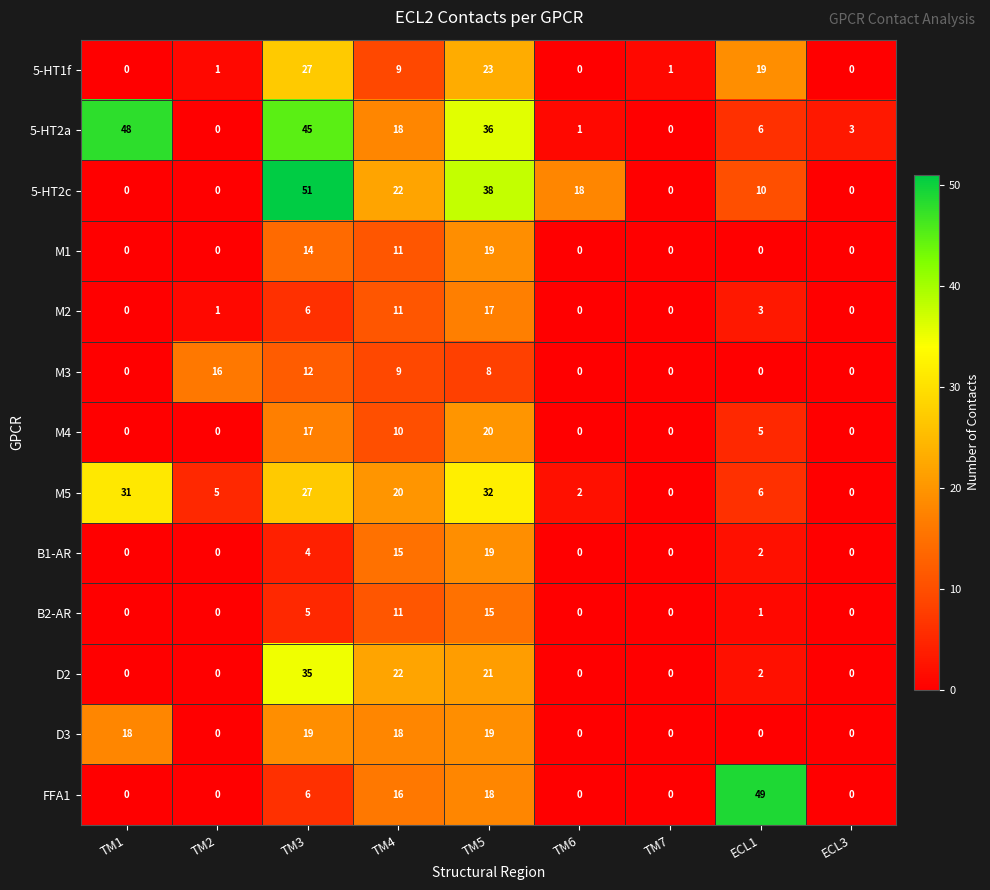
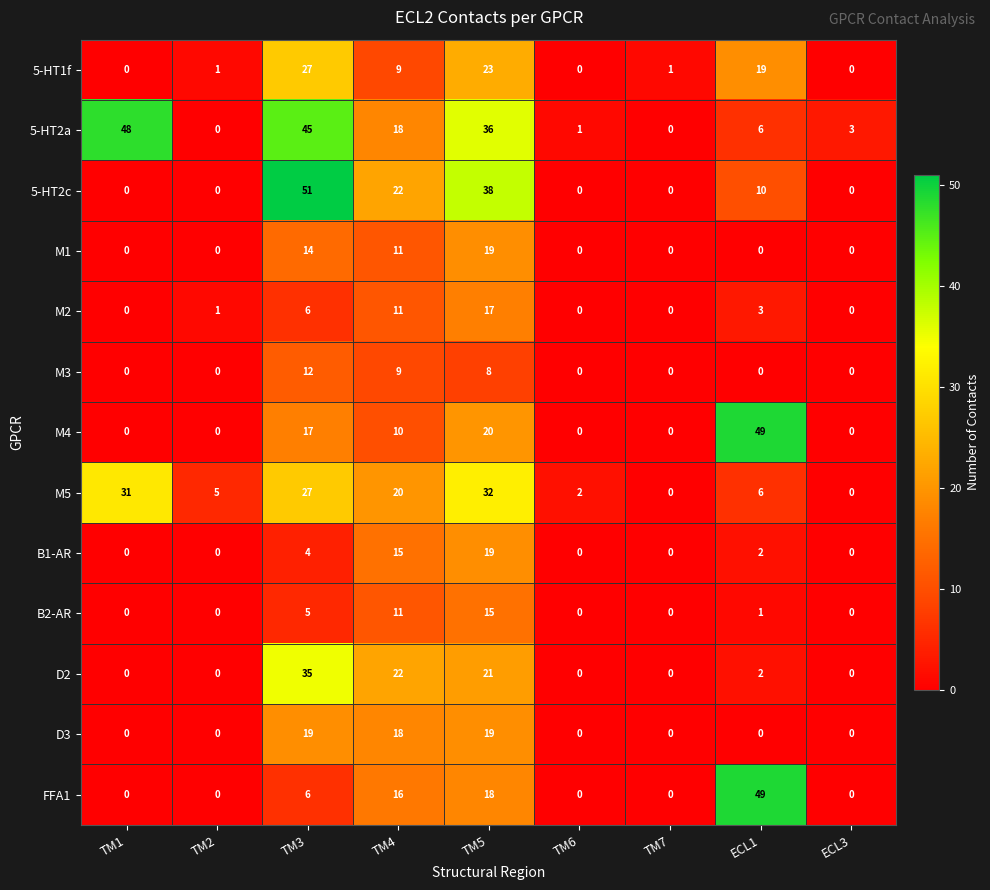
  {
    "5-HT1f": {
      "TM1": 0,
      "TM2": 1,
      "TM3": 27,
      "TM4": 9,
      "TM5": 23,
      "TM6": 0,
      "TM7": 1,
      "ECL1": 19,
      "ECL3": 0
    },
    "5-HT2a": {
      "TM1": 48,
      "TM2": 0,
      "TM3": 45,
      "TM4": 18,
      "TM5": 36,
      "TM6": 1,
      "TM7": 0,
      "ECL1": 6,
      "ECL3": 3
    },
    "5-HT2c": {
      "TM1": 0,
      "TM2": 0,
      "TM3": 51,
      "TM4": 22,
      "TM5": 38,
-     "TM6": 18,
+     "TM6": 0,
      "TM7": 0,
      "ECL1": 10,
      "ECL3": 0
    },
    "M1": {
      "TM1": 0,
      "TM2": 0,
      "TM3": 14,
      "TM4": 11,
      "TM5": 19,
      "TM6": 0,
      "TM7": 0,
      "ECL1": 0,
      "ECL3": 0
    },
    "M2": {
      "TM1": 0,
      "TM2": 1,
      "TM3": 6,
      "TM4": 11,
      "TM5": 17,
      "TM6": 0,
      "TM7": 0,
      "ECL1": 3,
      "ECL3": 0
    },
    "M3": {
      "TM1": 0,
-     "TM2": 16,
+     "TM2": 0,
      "TM3": 12,
      "TM4": 9,
      "TM5": 8,
      "TM6": 0,
      "TM7": 0,
      "ECL1": 0,
      "ECL3": 0
    },
    "M4": {
      "TM1": 0,
      "TM2": 0,
      "TM3": 17,
      "TM4": 10,
      "TM5": 20,
      "TM6": 0,
      "TM7": 0,
-     "ECL1": 5,
+     "ECL1": 49,
      "ECL3": 0
    },
    "M5": {
      "TM1": 31,
      "TM2": 5,
      "TM3": 27,
      "TM4": 20,
      "TM5": 32,
      "TM6": 2,
      "TM7": 0,
      "ECL1": 6,
      "ECL3": 0
    },
    "B1-AR": {
      "TM1": 0,
      "TM2": 0,
      "TM3": 4,
      "TM4": 15,
      "TM5": 19,
      "TM6": 0,
      "TM7": 0,
      "ECL1": 2,
      "ECL3": 0
    },
    "B2-AR": {
      "TM1": 0,
      "TM2": 0,
      "TM3": 5,
      "TM4": 11,
      "TM5": 15,
      "TM6": 0,
      "TM7": 0,
      "ECL1": 1,
      "ECL3": 0
    },
    "D2": {
      "TM1": 0,
      "TM2": 0,
      "TM3": 35,
      "TM4": 22,
      "TM5": 21,
      "TM6": 0,
      "TM7": 0,
      "ECL1": 2,
      "ECL3": 0
    },
    "D3": {
-     "TM1": 18,
+     "TM1": 0,
      "TM2": 0,
      "TM3": 19,
      "TM4": 18,
      "TM5": 19,
      "TM6": 0,
      "TM7": 0,
      "ECL1": 0,
      "ECL3": 0
    },
    "FFA1": {
      "TM1": 0,
      "TM2": 0,
      "TM3": 6,
      "TM4": 16,
      "TM5": 18,
      "TM6": 0,
      "TM7": 0,
      "ECL1": 49,
      "ECL3": 0
    }
  }
